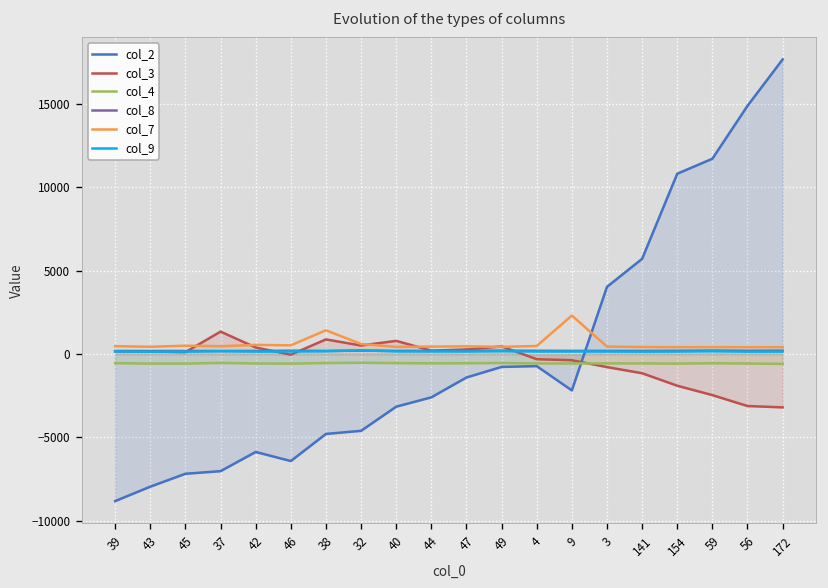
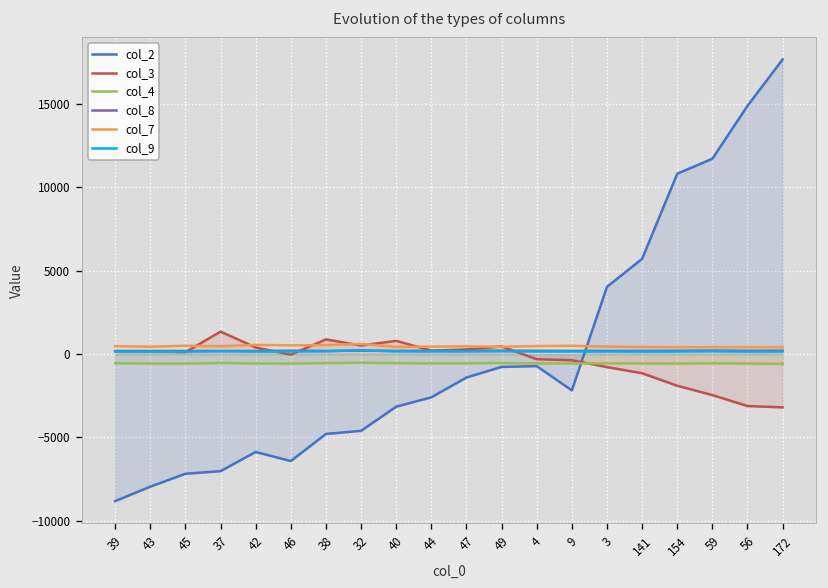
  {
    "col_7": {
      "39": 500,
      "43": 400,
      "45": 500,
      "37": 500,
      "46": 500,
-     "38": 1400,
+     "38": 500,
      "40": 400,
      "44": 400,
      "47": 500,
      "4": 500,
-     "9": 2300,
+     "9": 500,
      "3": 400,
      "141": 400,
      "154": 400,
      "59": 400,
      "56": 400,
      "172": 400
    }
  }
